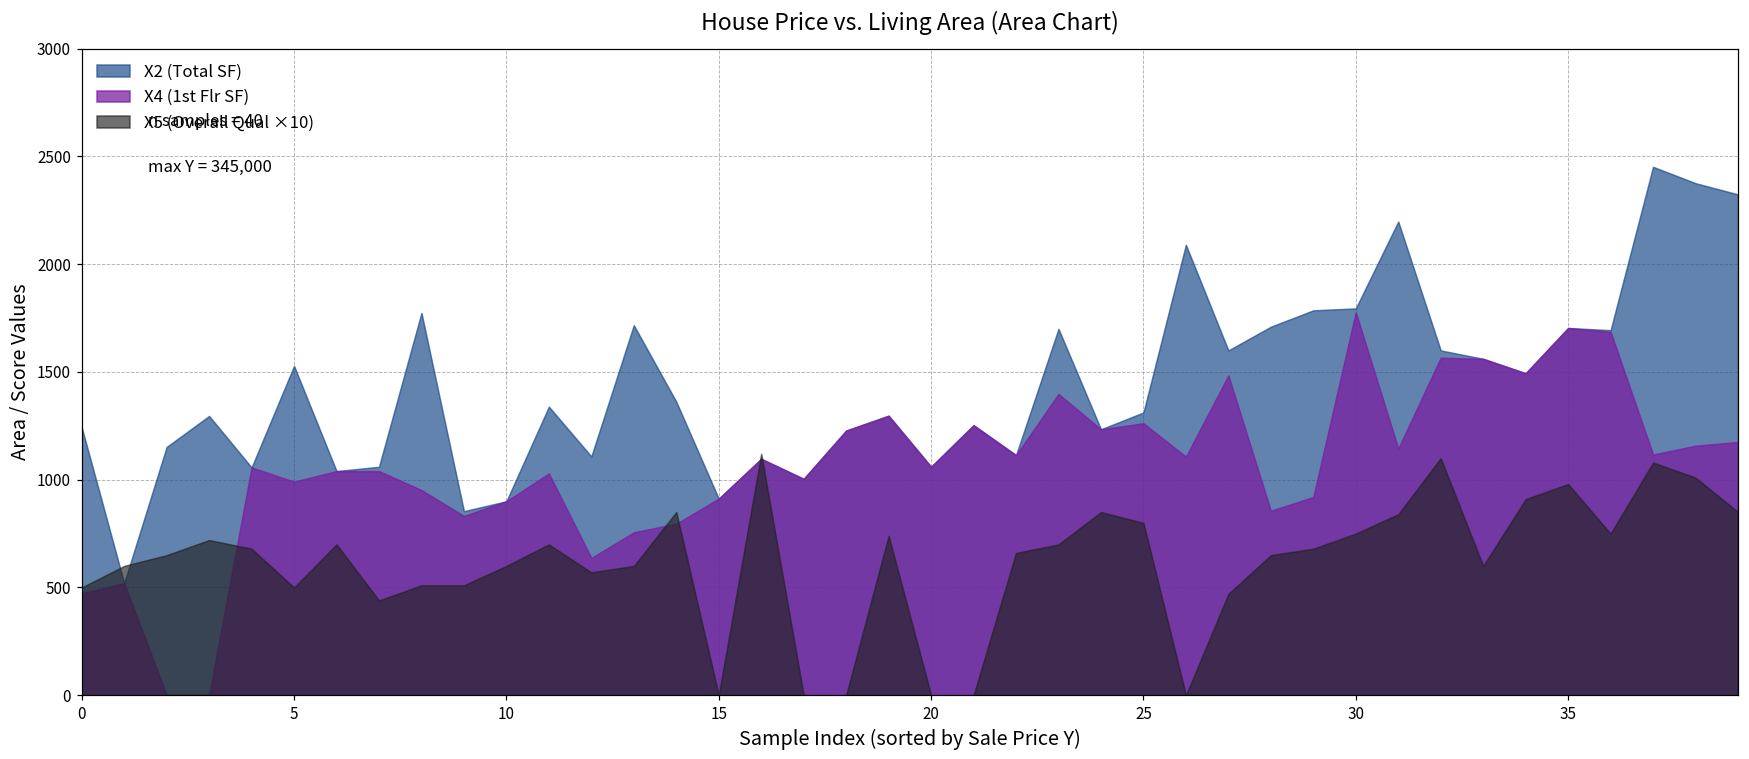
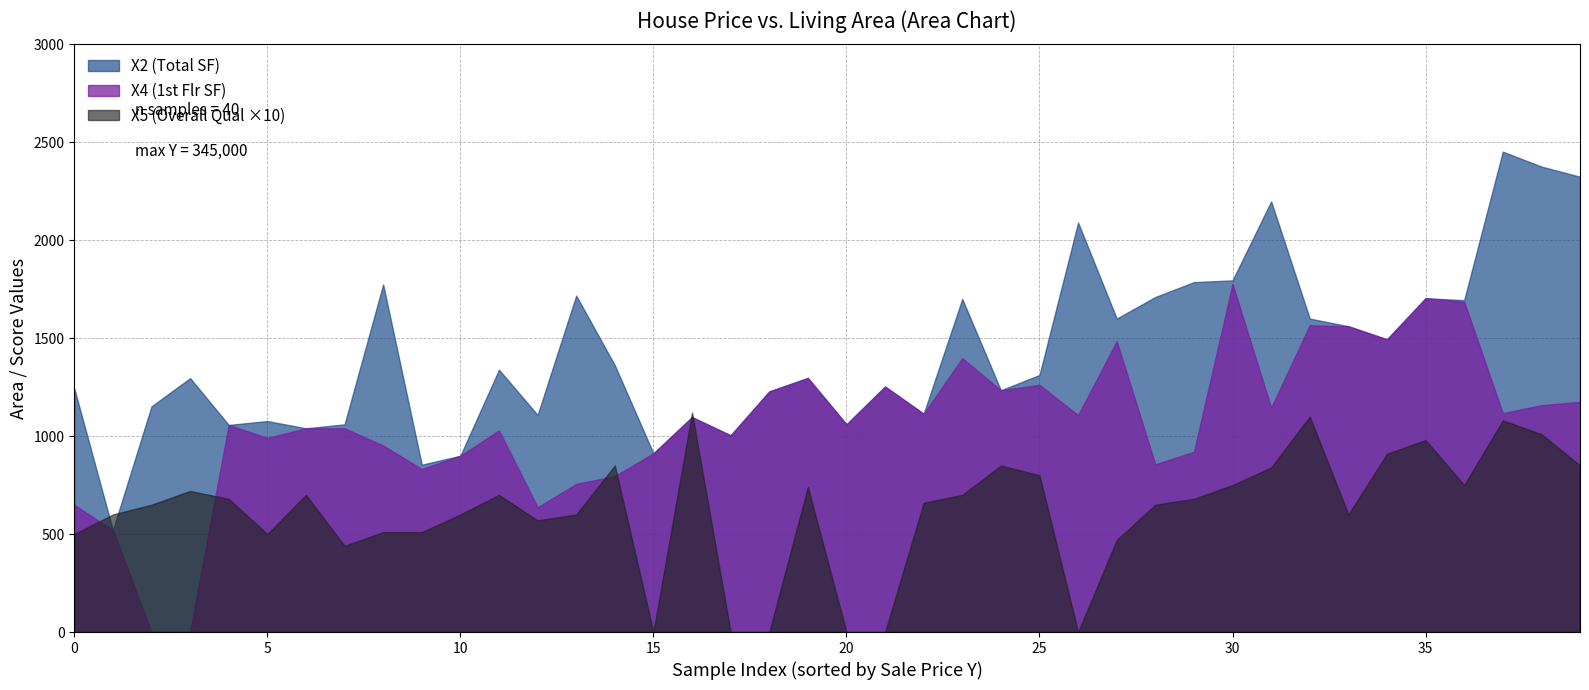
  {
    "X2 (Total SF)": {
      "0": 1240,
-     "5": 1530,
+     "5": 1080,
      "25": 1310,
      "30": 1800
    },
    "X4 (1st Flr SF)": {
-     "0": 470,
+     "0": 650,
      "5": 990,
      "25": 1260,
      "30": 1780
    },
    "X5 (Overall Qual ×10)": {
      "0": 500,
      "5": 500,
      "10": 600,
      "15": 0,
      "20": 0,
      "25": 800,
      "30": 750,
      "35": 980
    }
  }
